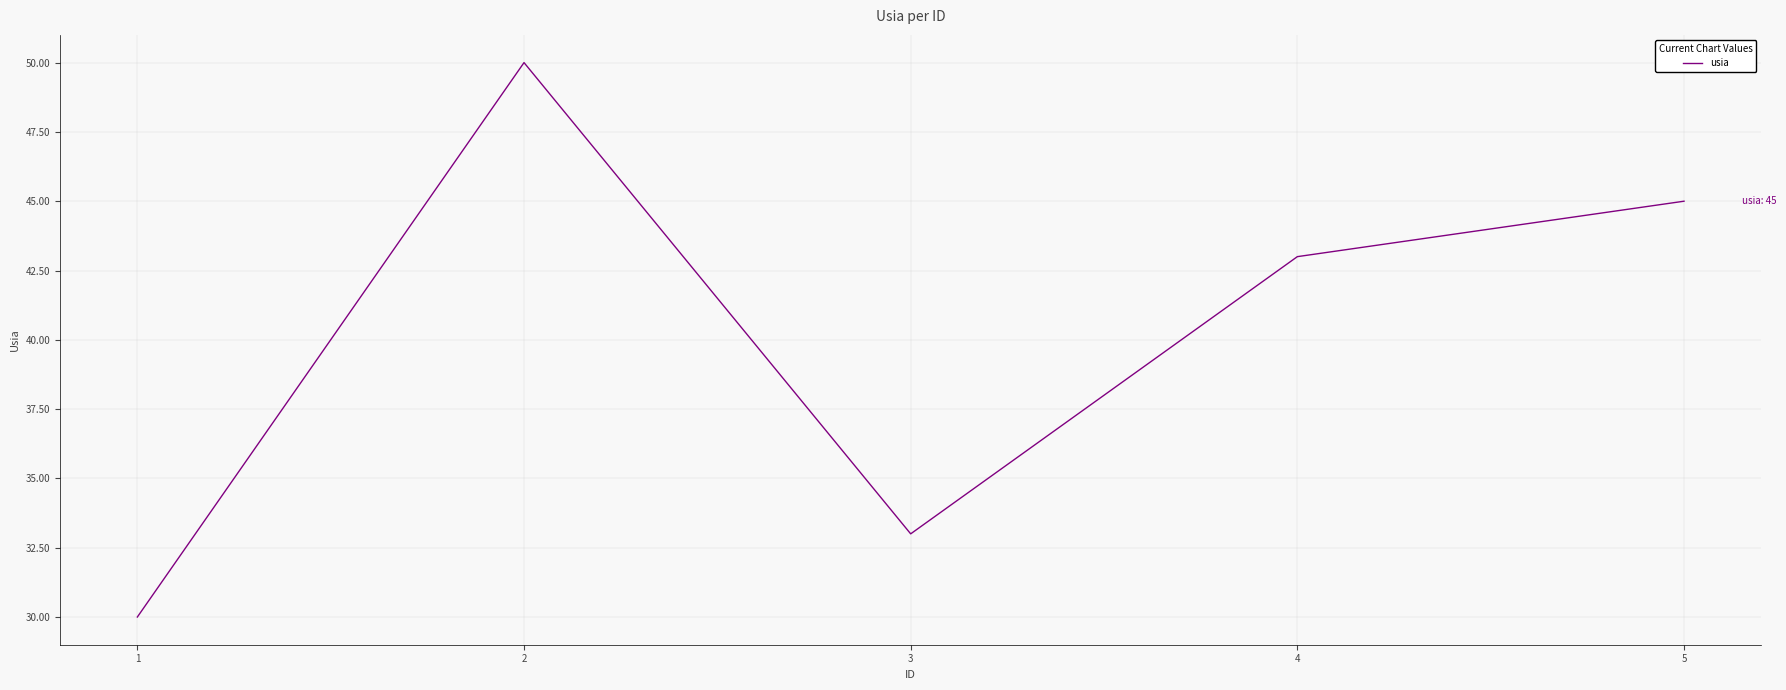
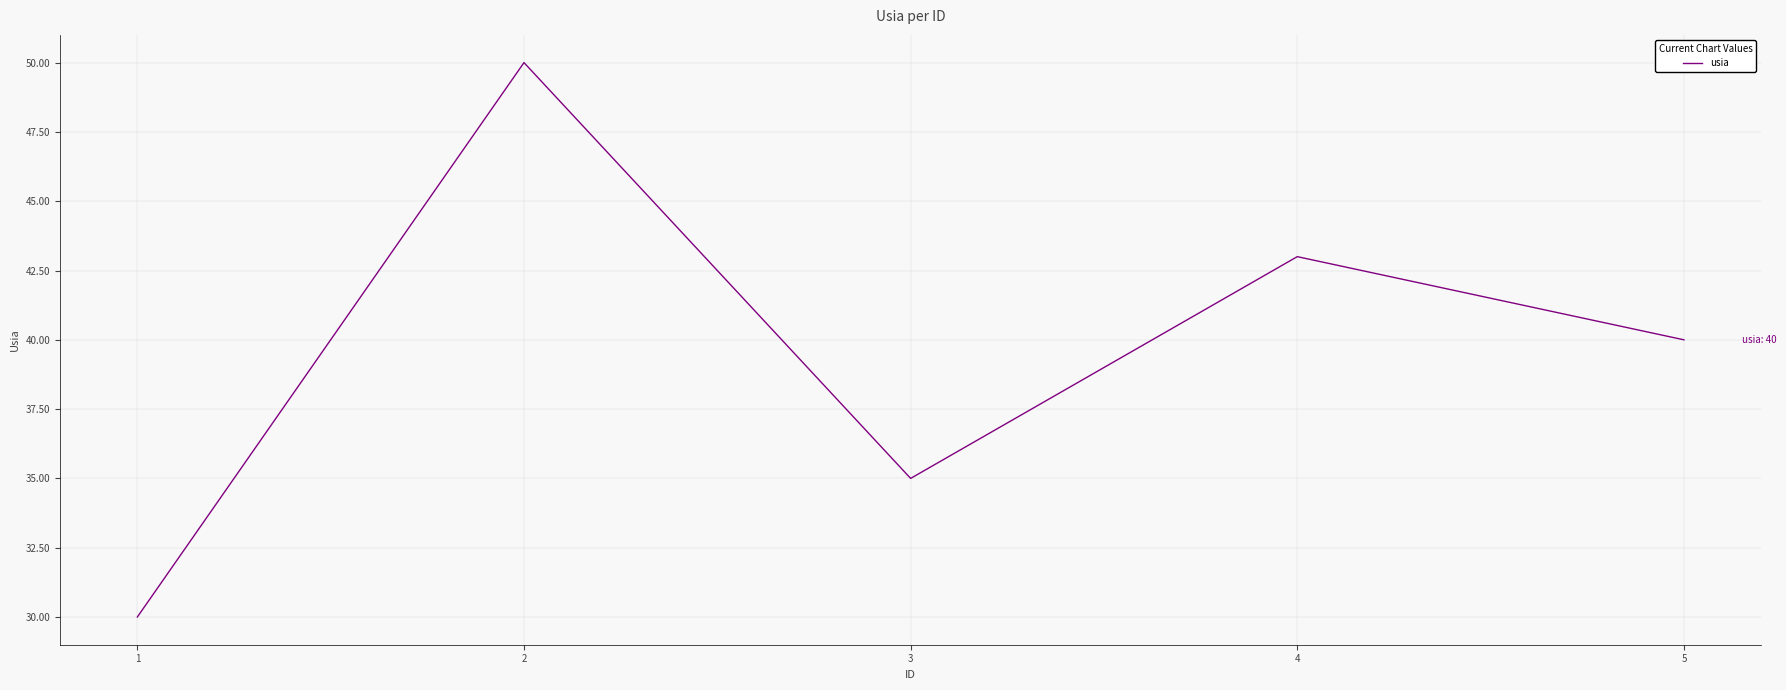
  {
-   "3": 33,
-   "5": 45
+   "3": 35,
+   "5": 40
  }
